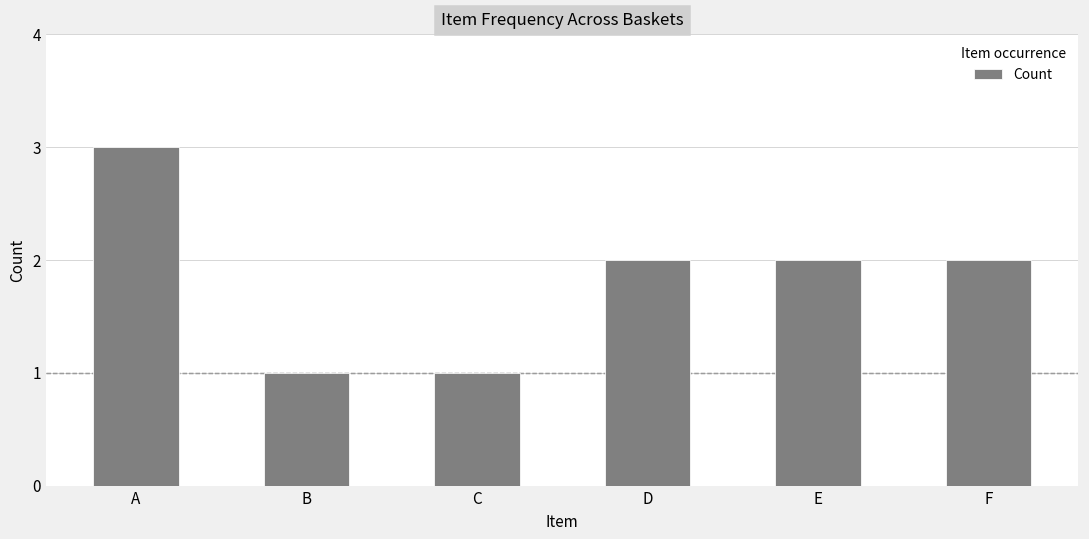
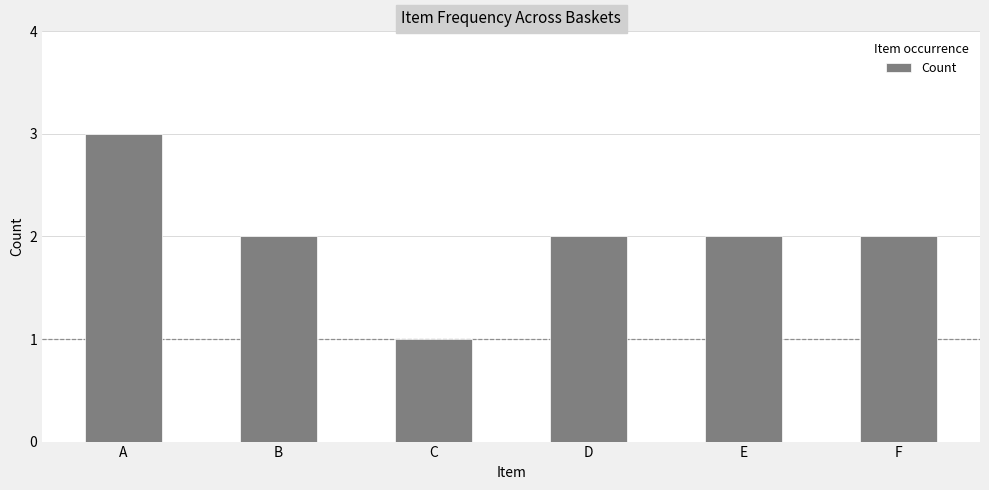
  {
    "A": 3,
-   "B": 1,
+   "B": 2,
    "C": 1,
    "D": 2,
    "E": 2,
    "F": 2
  }
